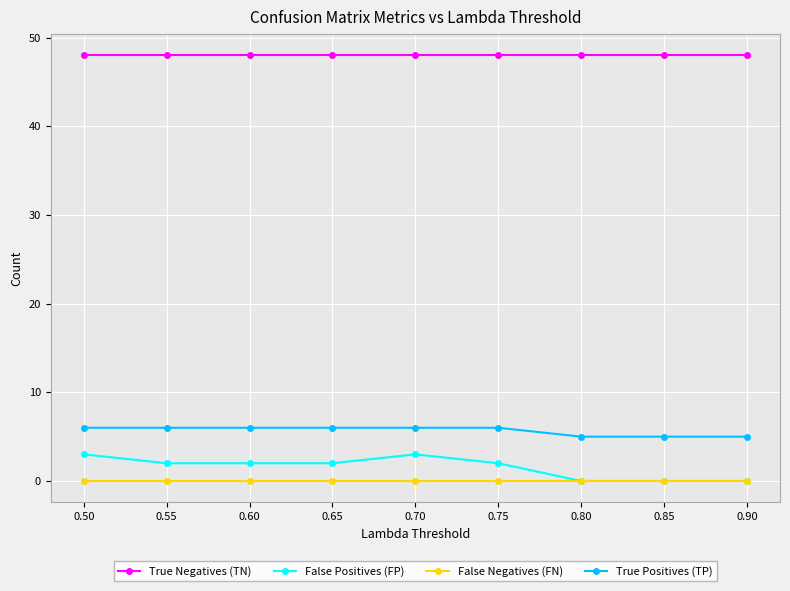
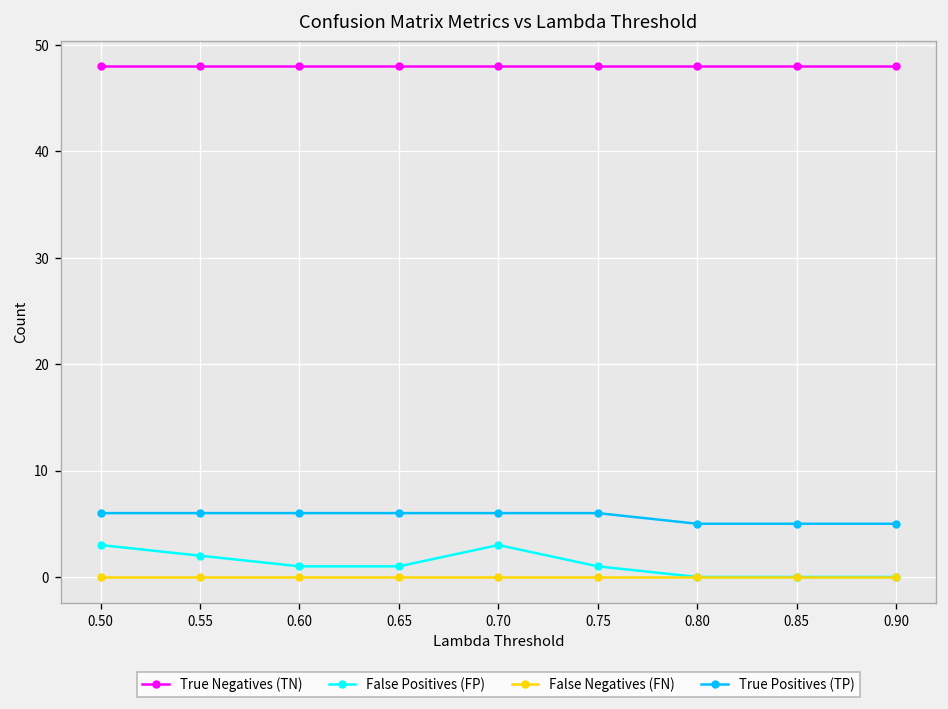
  {
    "True Negatives (TN)": {
      "0.50": 48,
      "0.55": 48,
      "0.60": 48,
      "0.65": 48,
      "0.70": 48,
      "0.75": 48,
      "0.80": 48,
      "0.85": 48,
      "0.90": 48
    },
    "False Positives (FP)": {
      "0.50": 3,
      "0.55": 2,
-     "0.60": 2,
-     "0.65": 2,
+     "0.60": 1,
+     "0.65": 1,
      "0.70": 3,
-     "0.75": 2
+     "0.75": 1
    },
    "False Negatives (FN)": {
      "0.50": 0,
      "0.55": 0,
      "0.60": 0,
      "0.65": 0,
      "0.70": 0,
      "0.75": 0
    },
    "True Positives (TP)": {
      "0.50": 6,
      "0.55": 6,
      "0.60": 6,
      "0.65": 6,
      "0.70": 6,
      "0.75": 6,
      "0.80": 5,
      "0.85": 5,
      "0.90": 5
    }
  }
